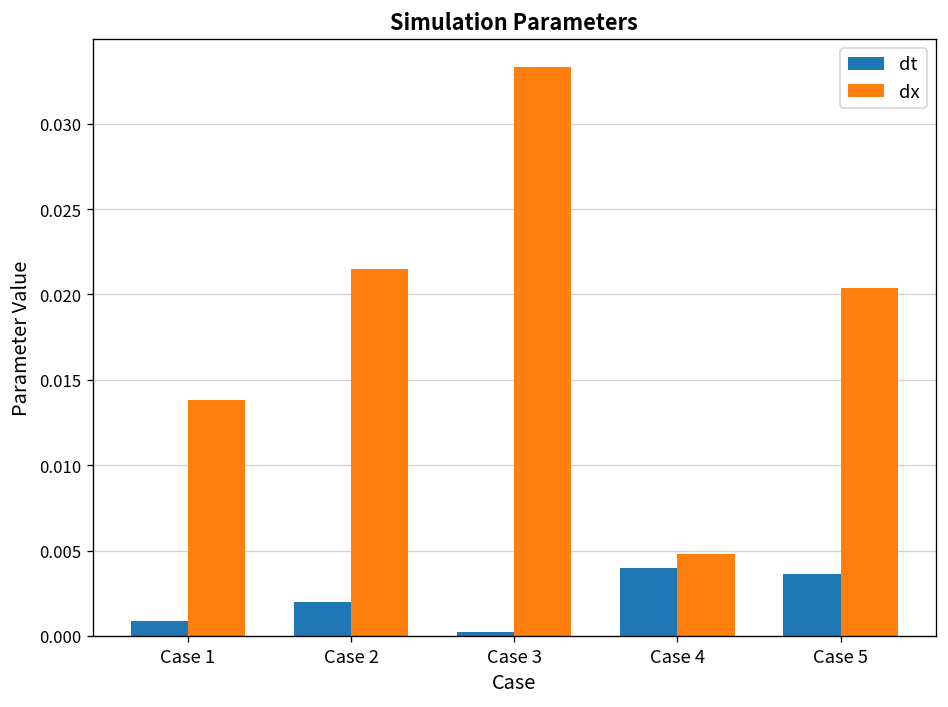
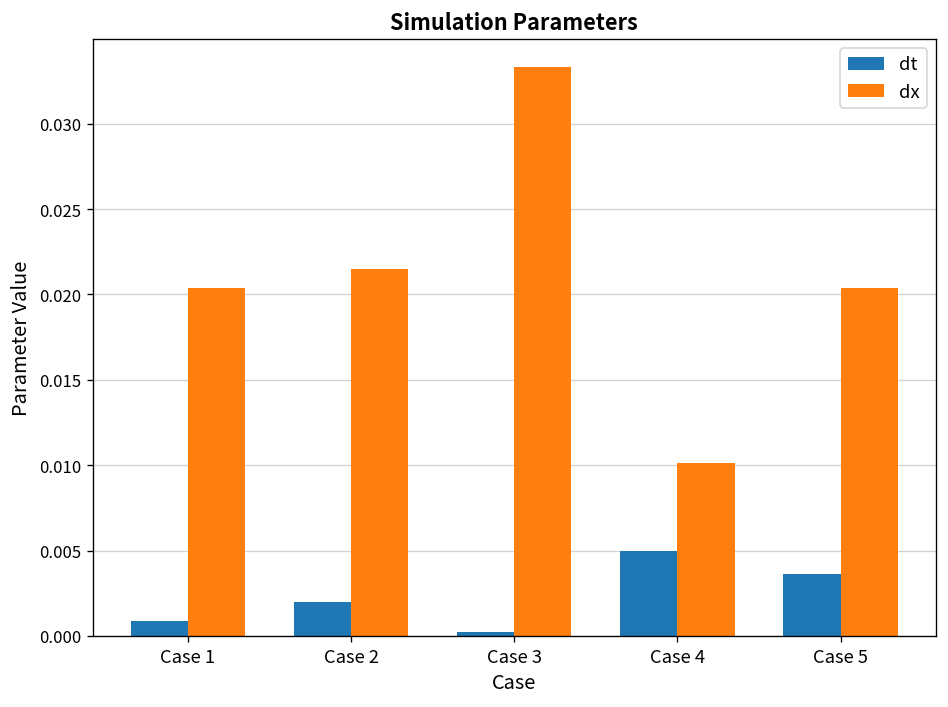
  {
    "dt": {
      "Case 1": 0.001,
      "Case 2": 0.002,
      "Case 3": 0.0002,
-     "Case 4": 0.004,
+     "Case 4": 0.005,
      "Case 5": 0.0036
    },
    "dx": {
-     "Case 1": 0.0138,
+     "Case 1": 0.0204,
      "Case 2": 0.0215,
      "Case 3": 0.0333,
-     "Case 4": 0.0048,
+     "Case 4": 0.0101,
      "Case 5": 0.0204
    }
  }
